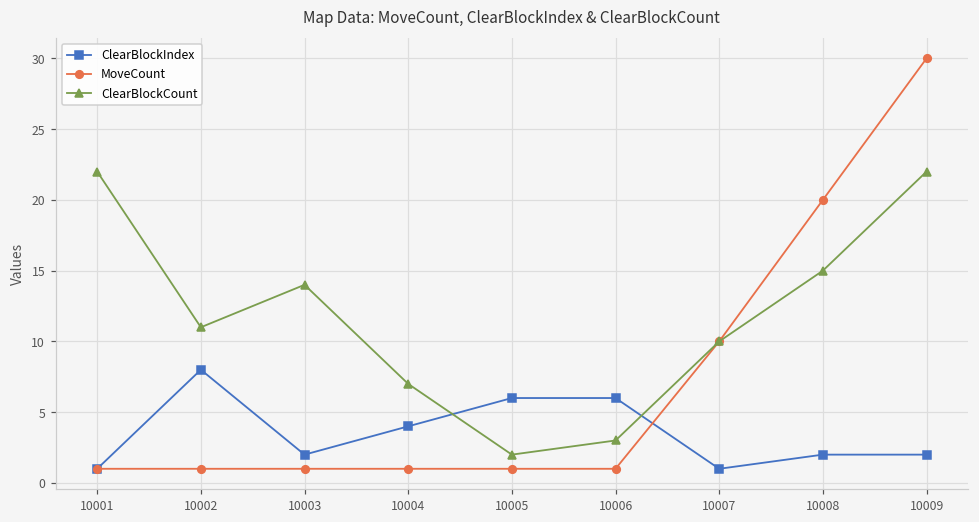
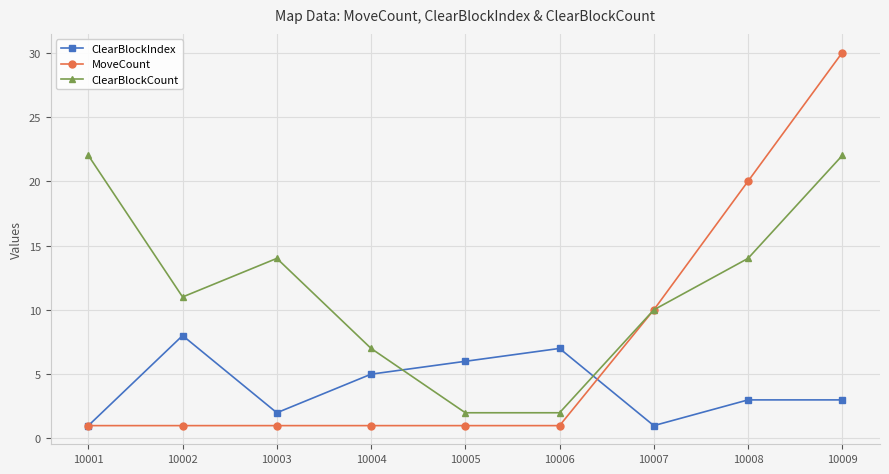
  {
    "ClearBlockIndex": {
      "10002": 8,
      "10003": 2,
-     "10004": 4,
+     "10004": 5,
      "10005": 6,
-     "10006": 6,
+     "10006": 7,
      "10007": 1,
-     "10008": 2,
-     "10009": 2
+     "10008": 3,
+     "10009": 3
    },
    "MoveCount": {
      "10002": 1,
      "10003": 1,
      "10004": 1,
      "10005": 1,
      "10006": 1,
      "10008": 20,
      "10009": 30
    },
    "ClearBlockCount": {
      "10001": 22,
      "10002": 11,
      "10003": 14,
      "10004": 7,
      "10005": 2,
-     "10006": 3,
-     "10008": 15,
+     "10006": 2,
+     "10008": 14,
      "10009": 22
    }
  }
